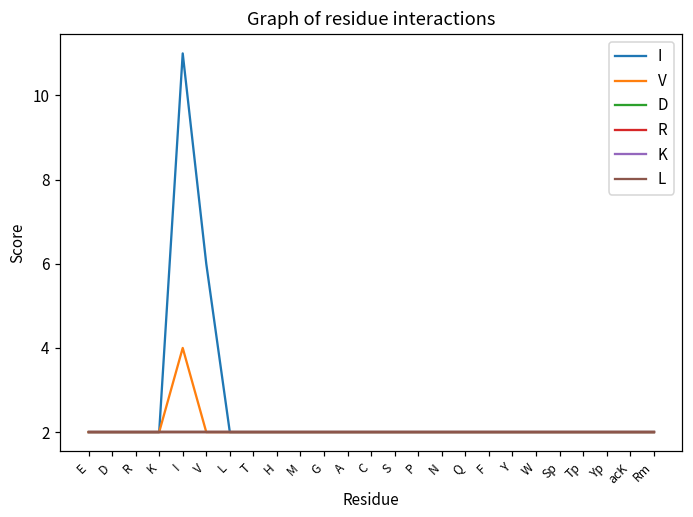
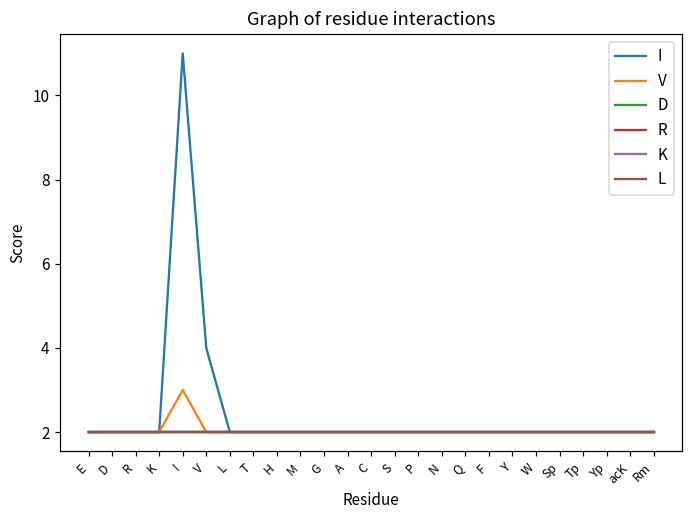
  {
    "I": {
      "I": 11,
-     "V": 6
+     "V": 4
    },
    "V": {
-     "I": 4
+     "I": 3
    },
    "L": {
      "I": 2
    }
  }
